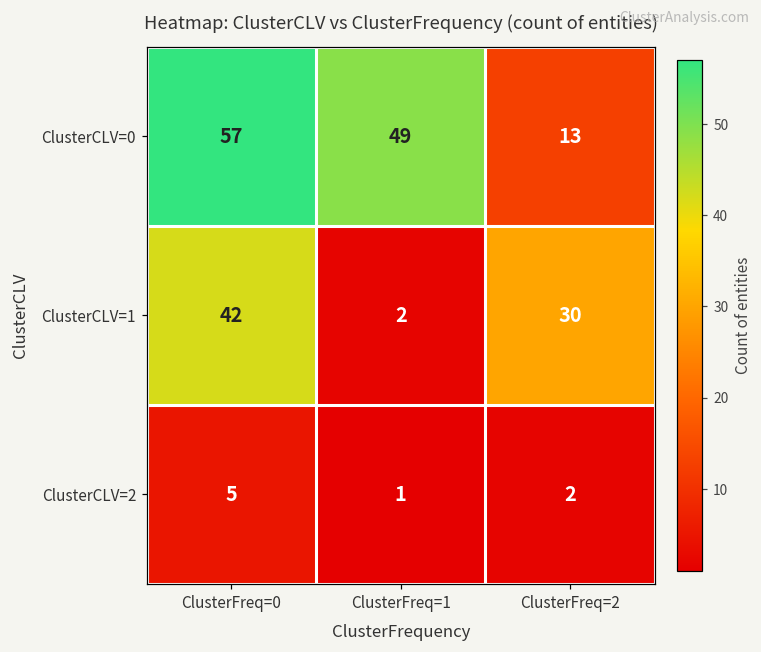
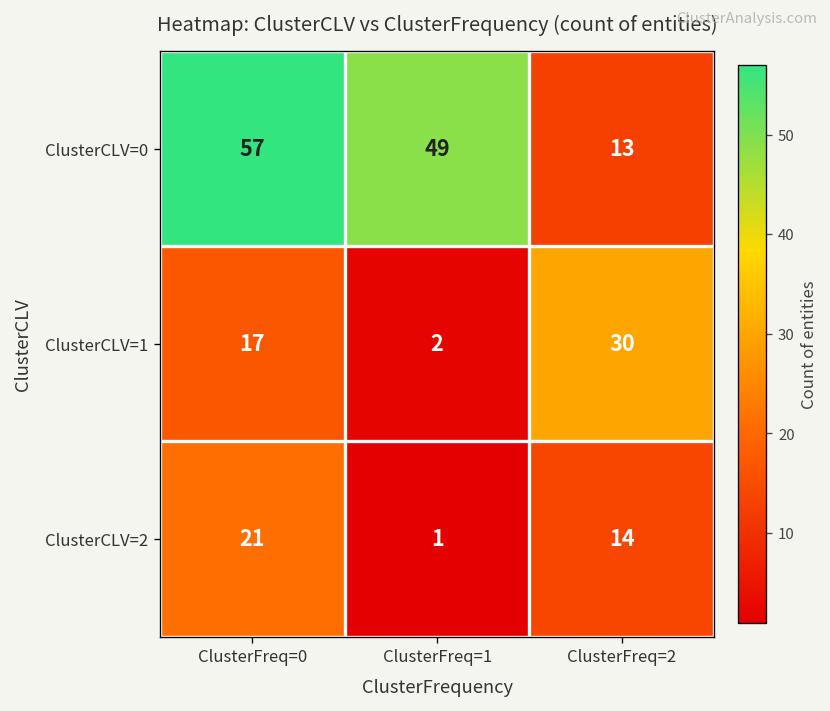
  {
    "ClusterCLV=0": {
      "ClusterFreq=0": 57,
      "ClusterFreq=1": 49,
      "ClusterFreq=2": 13
    },
    "ClusterCLV=1": {
-     "ClusterFreq=0": 42,
+     "ClusterFreq=0": 17,
      "ClusterFreq=1": 2,
      "ClusterFreq=2": 30
    },
    "ClusterCLV=2": {
-     "ClusterFreq=0": 5,
+     "ClusterFreq=0": 21,
      "ClusterFreq=1": 1,
-     "ClusterFreq=2": 2
+     "ClusterFreq=2": 14
    }
  }
